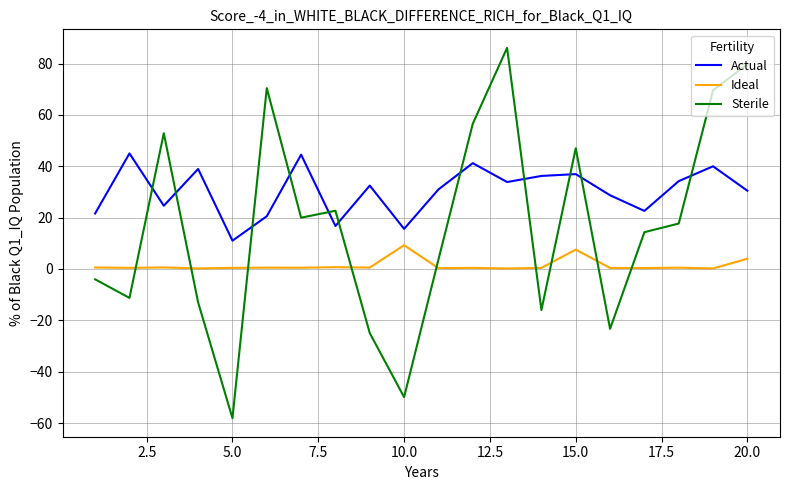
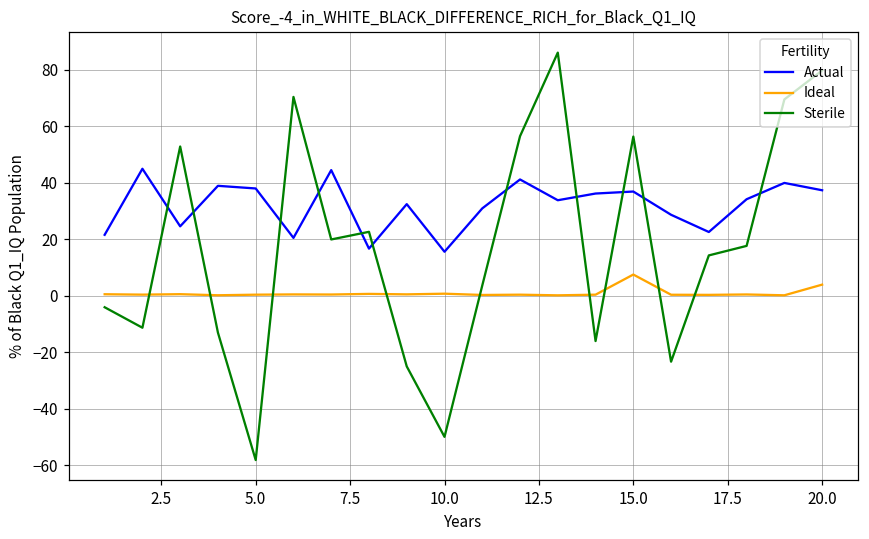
  {
    "Actual": {
-     "5.0": 11,
+     "5.0": 38,
      "10.0": 16,
      "15.0": 37,
-     "20.0": 30
+     "20.0": 37
    },
    "Ideal": {
      "5.0": 0,
-     "10.0": 9,
+     "10.0": 1,
      "15.0": 8,
      "20.0": 4
    },
    "Sterile": {
      "5.0": -58,
      "10.0": -50,
-     "15.0": 47
+     "15.0": 56
    }
  }
